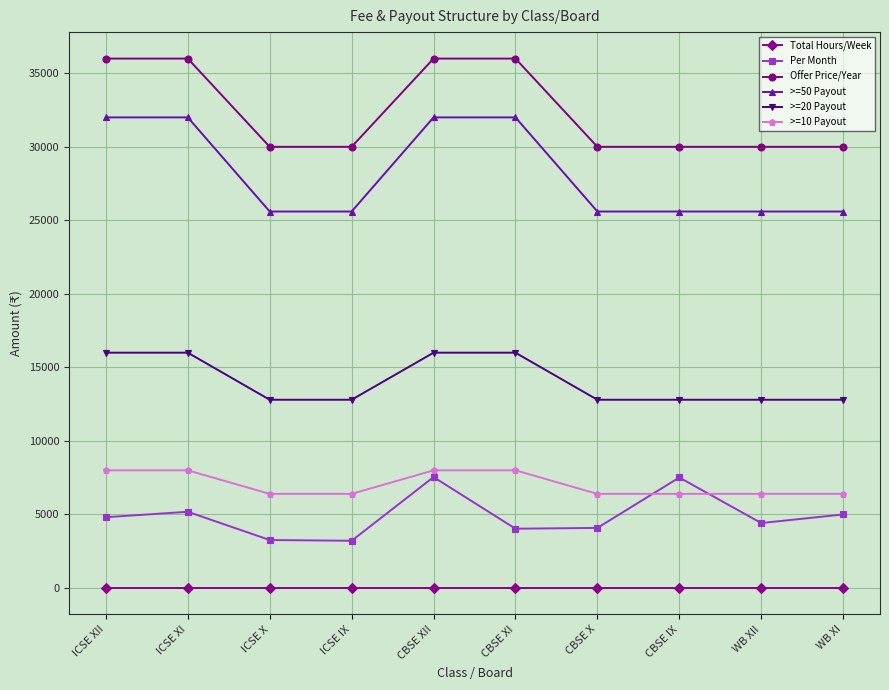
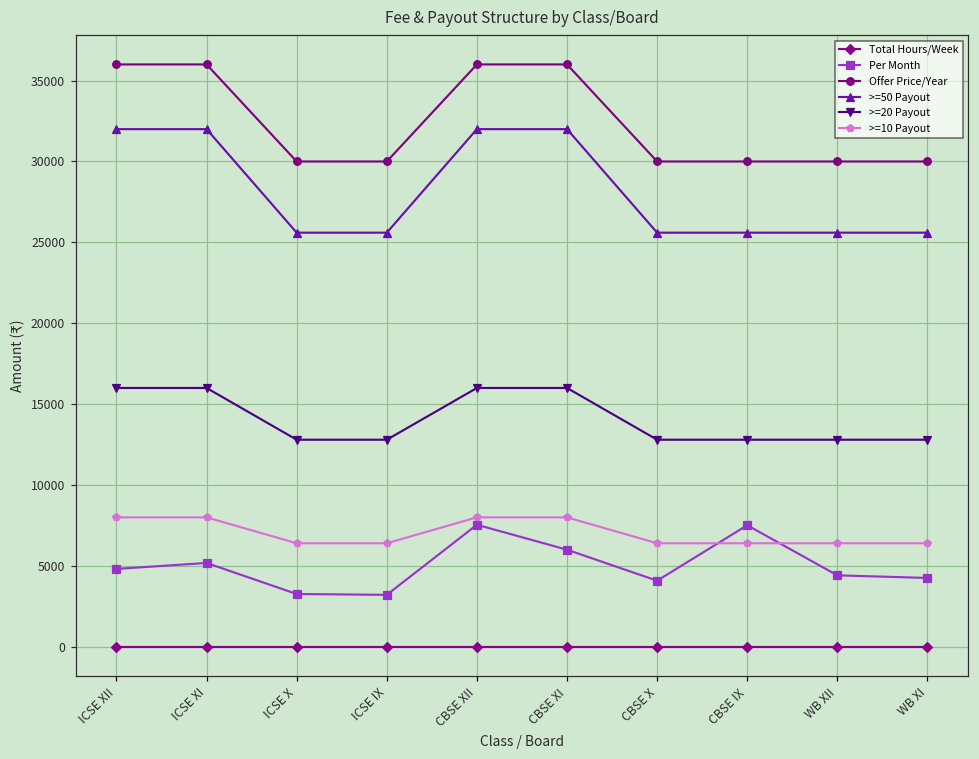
  {
    "Per Month": {
      "ICSE XII": 4800,
      "ICSE XI": 5200,
      "ICSE X": 3300,
      "ICSE IX": 3200,
      "CBSE XII": 7500,
-     "CBSE XI": 4000,
+     "CBSE XI": 6000,
      "CBSE X": 4100,
      "CBSE IX": 7500,
      "WB XII": 4400,
-     "WB XI": 5000
+     "WB XI": 4300
    },
    ">=10 Payout": {
      "ICSE XII": 8000,
      "ICSE XI": 8000,
      "ICSE X": 6400,
      "ICSE IX": 6400,
      "CBSE XII": 8000,
      "CBSE XI": 8000,
      "CBSE X": 6400,
      "CBSE IX": 6400,
      "WB XII": 6400,
      "WB XI": 6400
    }
  }
